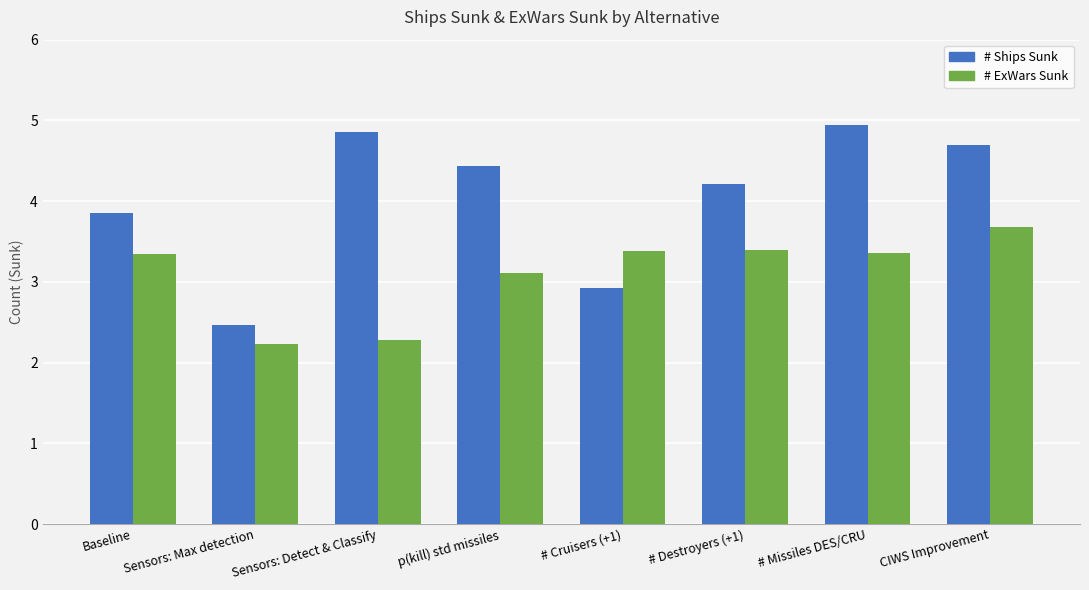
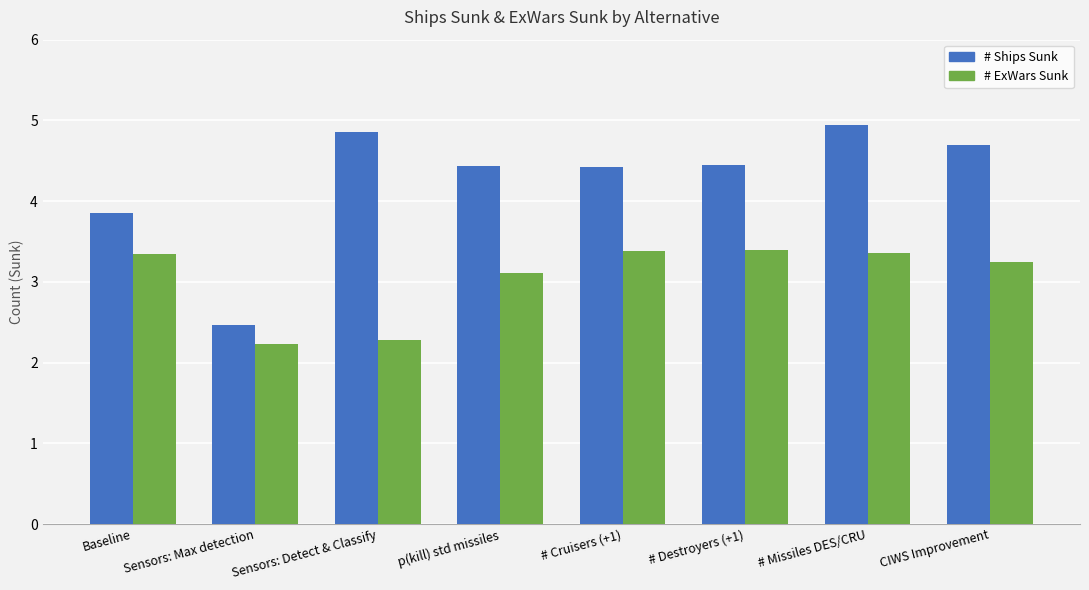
  {
    "# Ships Sunk": {
      "Baseline": 3.9,
      "Sensors: Max detection": 2.5,
      "Sensors: Detect & Classify": 4.9,
      "p(kill) std missiles": 4.4,
-     "# Cruisers (+1)": 2.9,
-     "# Destroyers (+1)": 4.2,
+     "# Cruisers (+1)": 4.4,
+     "# Destroyers (+1)": 4.4,
      "# Missiles DES/CRU": 4.9,
      "CIWS Improvement": 4.7
    },
    "# ExWars Sunk": {
      "Baseline": 3.4,
      "Sensors: Max detection": 2.2,
      "Sensors: Detect & Classify": 2.3,
      "p(kill) std missiles": 3.1,
      "# Cruisers (+1)": 3.4,
      "# Destroyers (+1)": 3.4,
      "# Missiles DES/CRU": 3.4,
-     "CIWS Improvement": 3.7
+     "CIWS Improvement": 3.2
    }
  }
